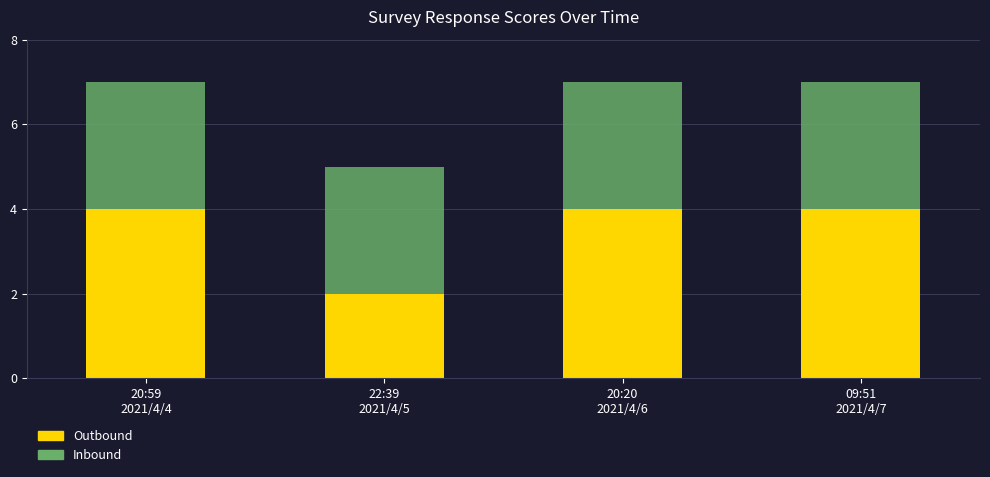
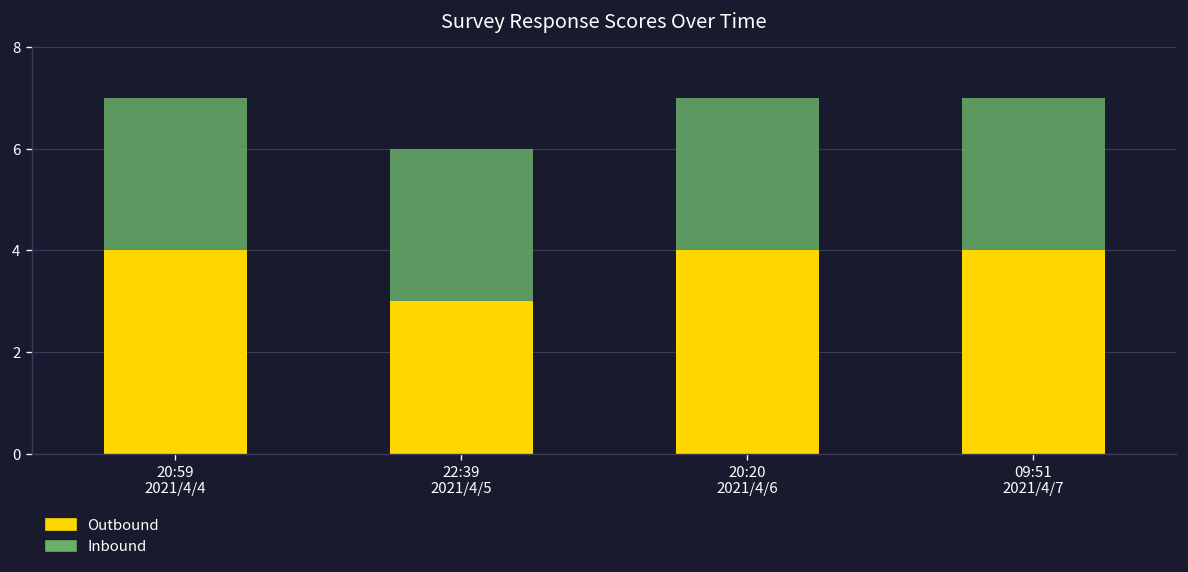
  {
    "Outbound": {
      "20:59 2021/4/4": 4,
-     "22:39 2021/4/5": 2,
+     "22:39 2021/4/5": 3,
      "20:20 2021/4/6": 4,
      "09:51 2021/4/7": 4
    },
    "Inbound": {
      "20:59 2021/4/4": 3,
      "22:39 2021/4/5": 3,
      "20:20 2021/4/6": 3,
      "09:51 2021/4/7": 3
    }
  }
